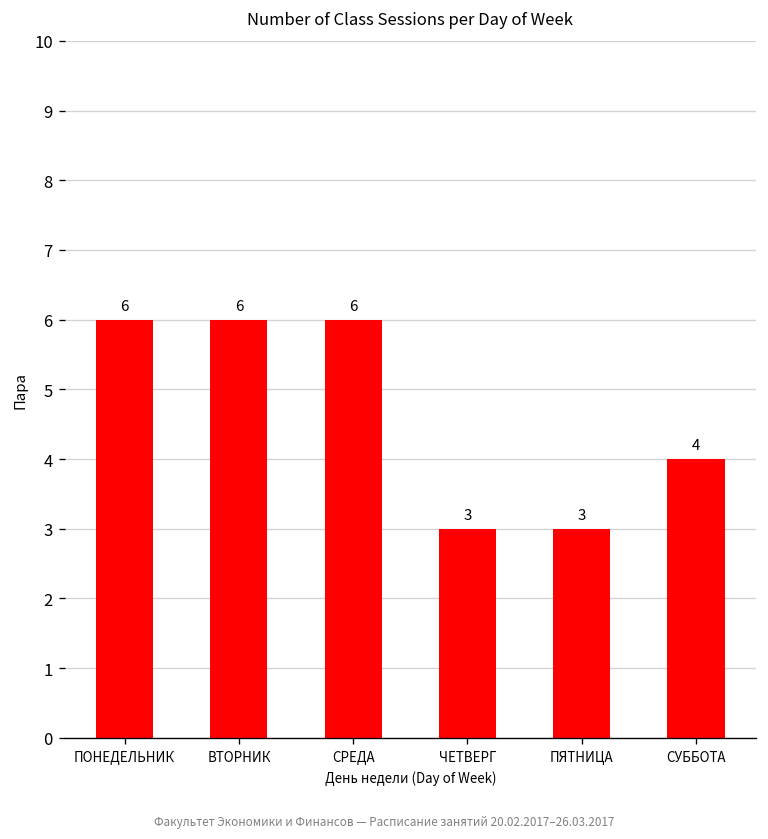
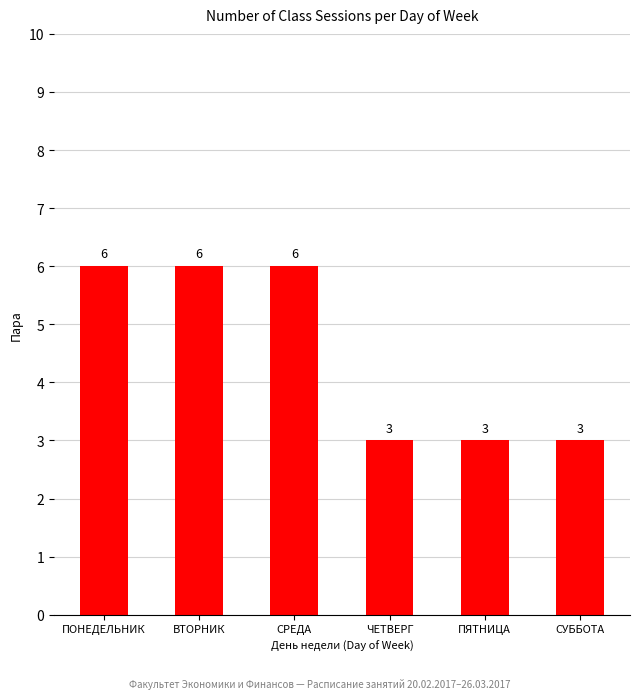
  {
    "ПОНЕДЕЛЬНИК": 6,
    "ВТОРНИК": 6,
    "СРЕДА": 6,
    "ЧЕТВЕРГ": 3,
    "ПЯТНИЦА": 3,
-   "СУББОТА": 4
+   "СУББОТА": 3
  }
